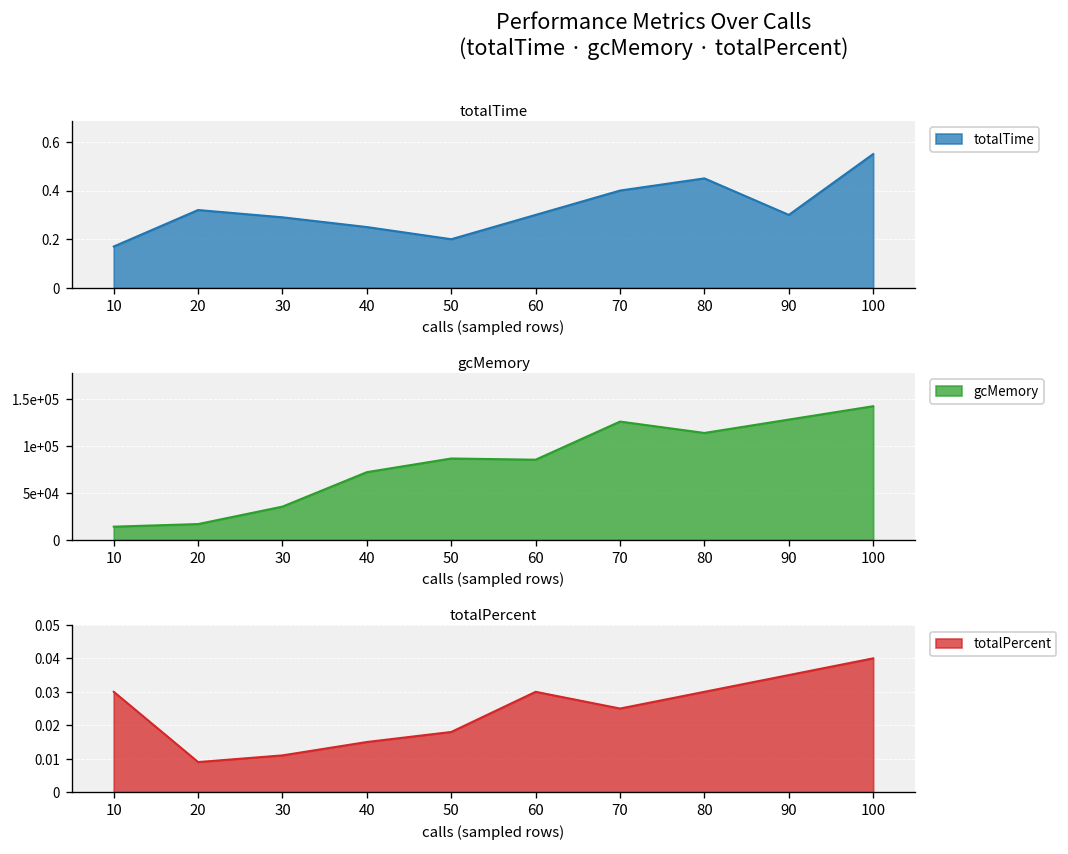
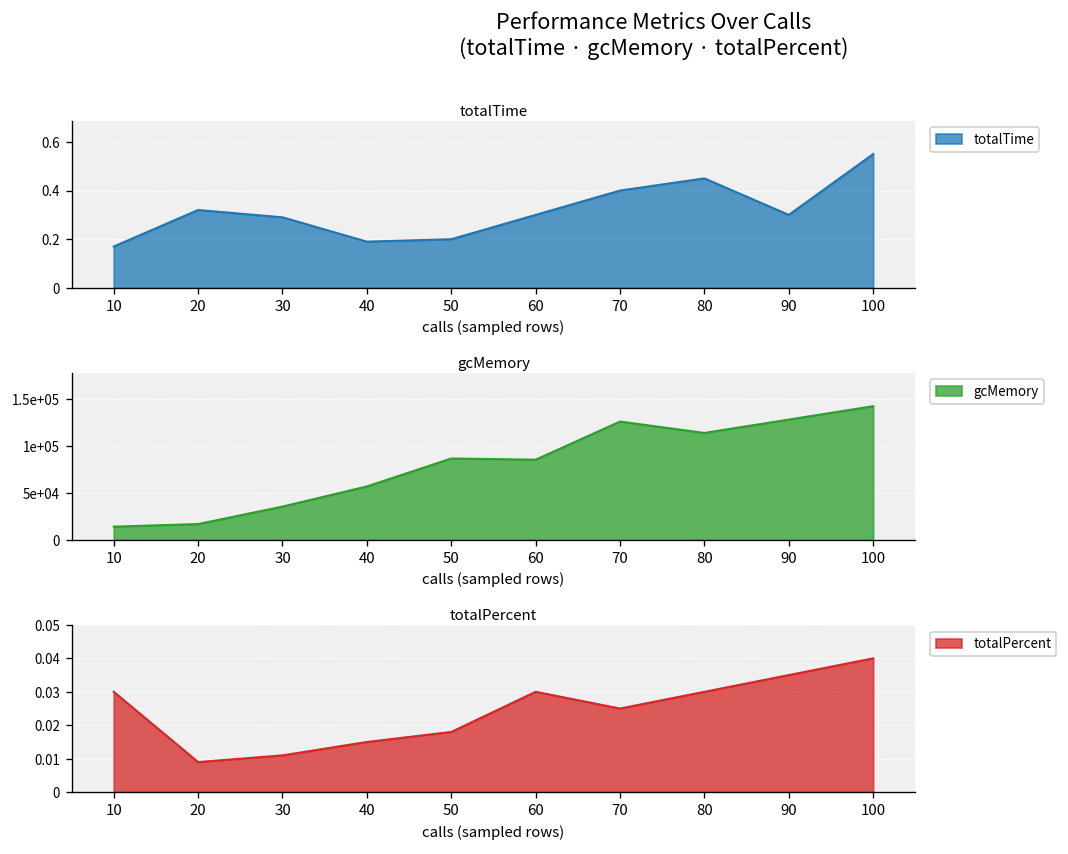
  {
    "totalTime": {
      "10": 0.17,
      "20": 0.32,
      "30": 0.29,
-     "40": 0.25,
+     "40": 0.19,
      "50": 0.20,
      "60": 0.30,
      "70": 0.40,
      "80": 0.45,
      "90": 0.30,
      "100": 0.55
    },
    "gcMemory": {
      "10": 10000,
      "20": 20000,
      "30": 40000,
-     "40": 70000,
+     "40": 60000,
      "50": 90000,
      "60": 90000,
      "70": 130000,
      "80": 110000,
      "90": 130000,
      "100": 140000
    },
    "totalPercent": {
      "10": 0.030,
      "20": 0.009,
      "30": 0.011,
      "40": 0.015,
      "50": 0.018,
      "60": 0.030,
      "70": 0.025,
      "80": 0.030,
      "90": 0.035,
      "100": 0.040
    }
  }
